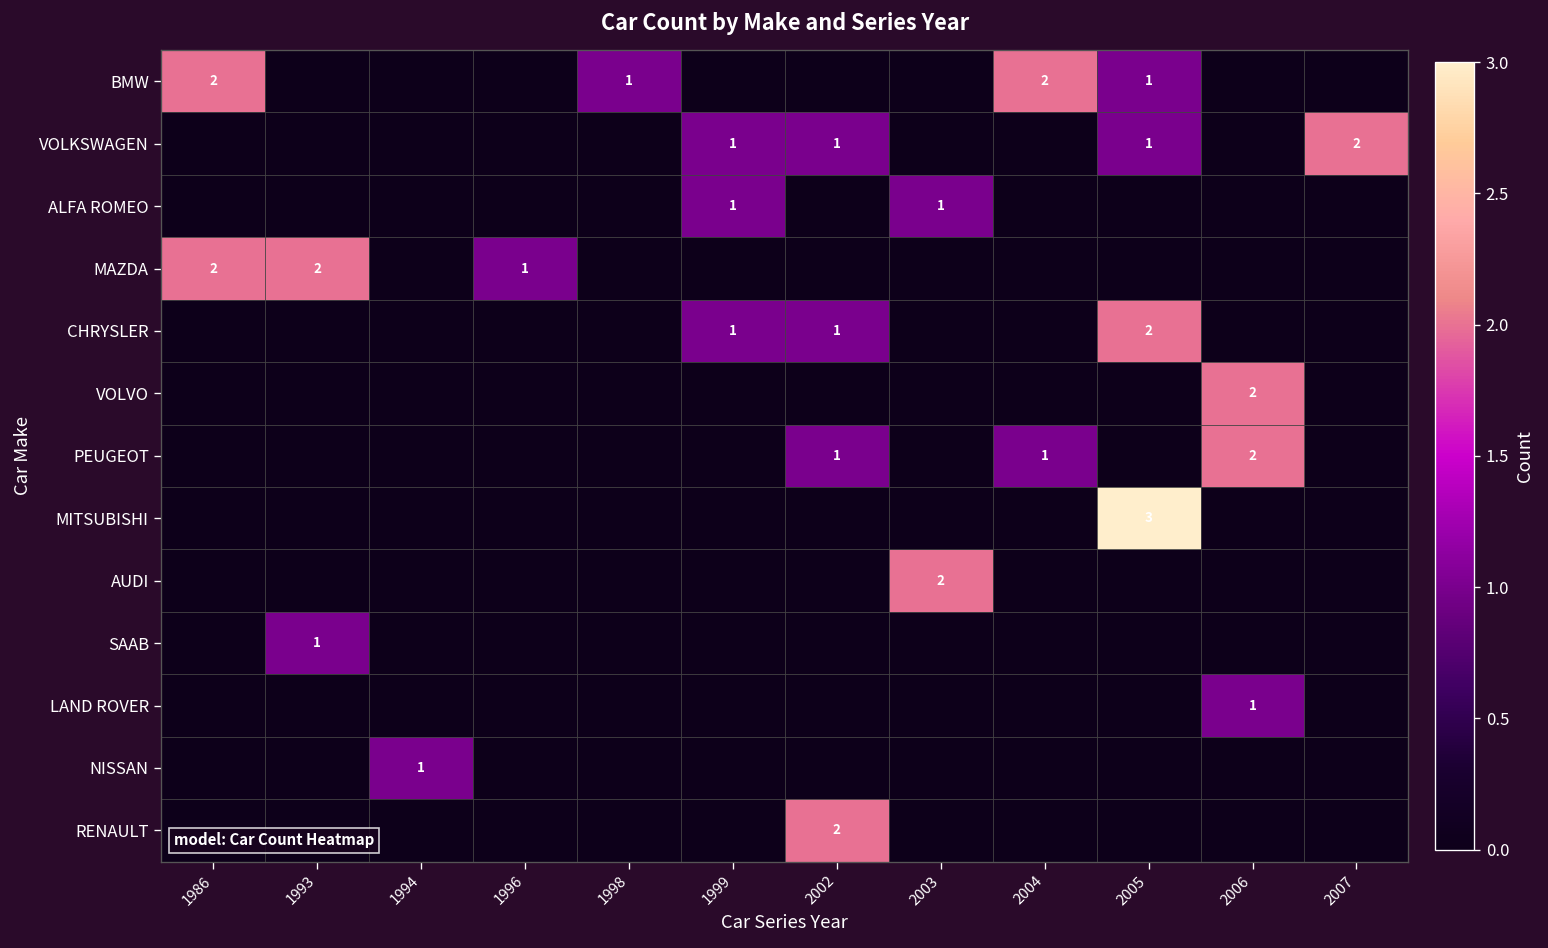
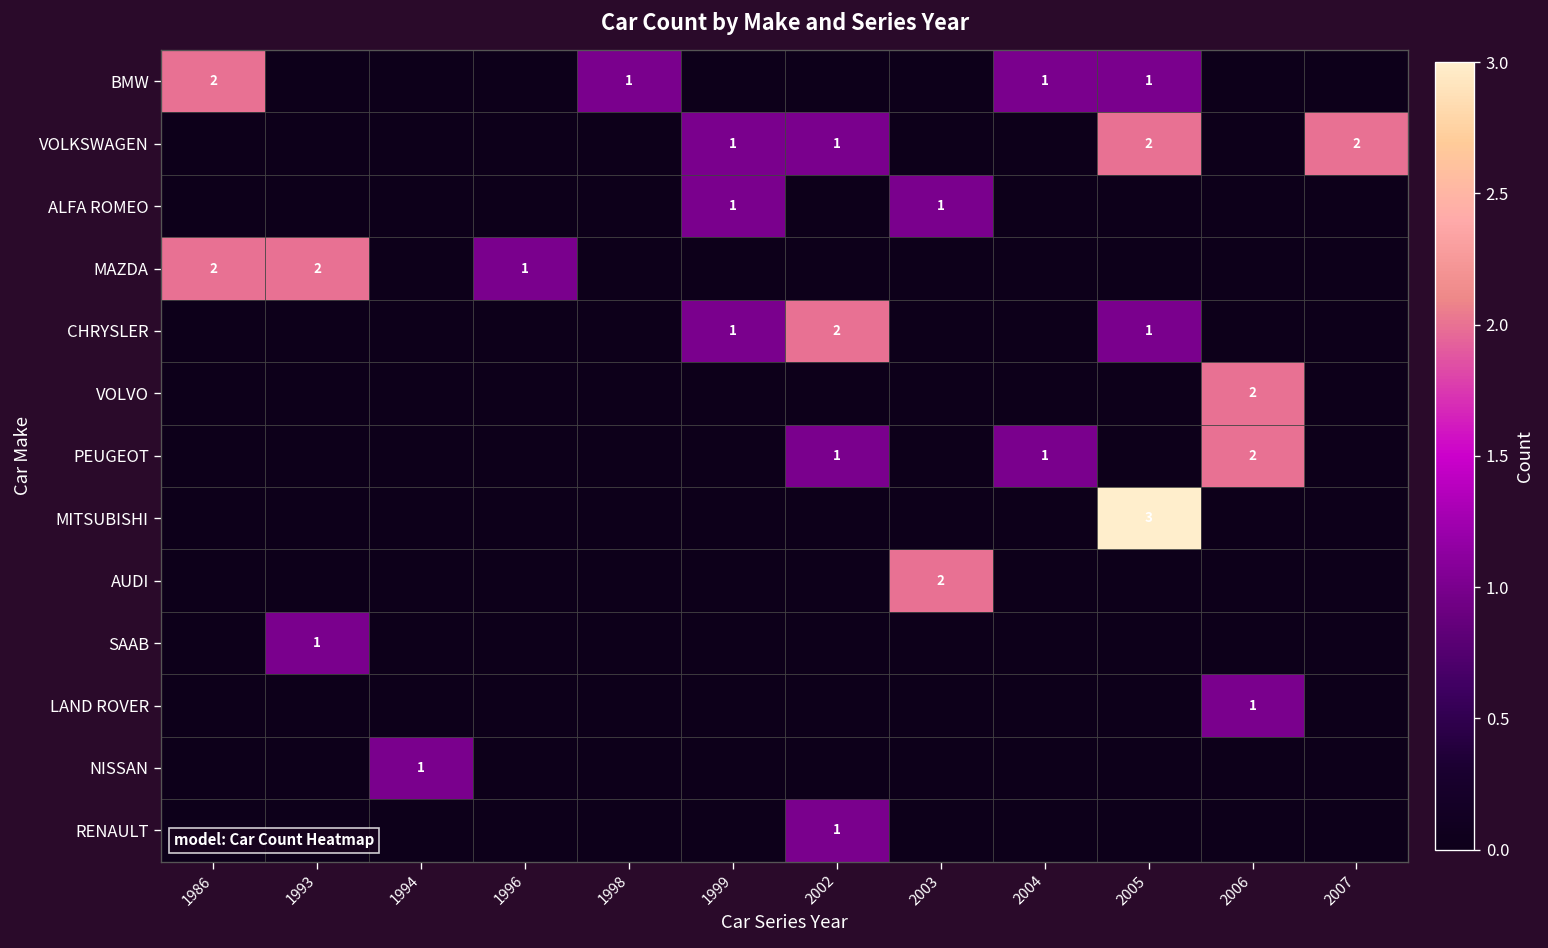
  {
    "BMW": {
      "1986": 2,
      "1998": 1,
-     "2004": 2,
+     "2004": 1,
      "2005": 1
    },
    "VOLKSWAGEN": {
      "1999": 1,
      "2002": 1,
-     "2005": 1,
+     "2005": 2,
      "2007": 2
    },
    "ALFA ROMEO": {
      "1999": 1,
      "2003": 1
    },
    "MAZDA": {
      "1986": 2,
      "1993": 2,
      "1996": 1
    },
    "CHRYSLER": {
      "1999": 1,
-     "2002": 1,
-     "2005": 2
+     "2002": 2,
+     "2005": 1
    },
    "VOLVO": {
      "2006": 2
    },
    "PEUGEOT": {
      "2002": 1,
      "2004": 1,
      "2006": 2
    },
    "MITSUBISHI": {
      "2005": 3
    },
    "AUDI": {
      "2003": 2
    },
    "SAAB": {
      "1993": 1
    },
    "LAND ROVER": {
      "2006": 1
    },
    "NISSAN": {
      "1994": 1
    },
    "RENAULT": {
-     "2002": 2
+     "2002": 1
    }
  }
